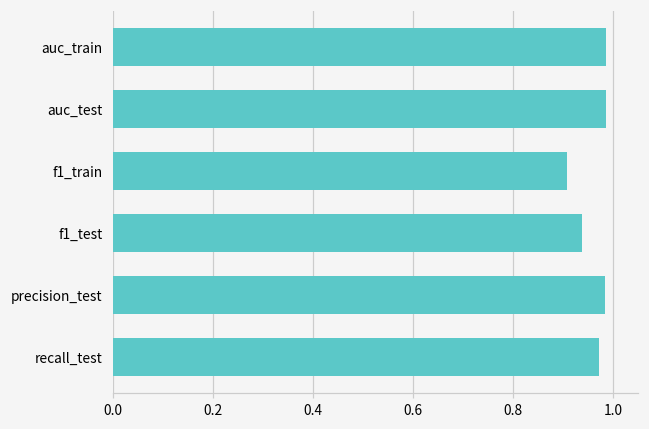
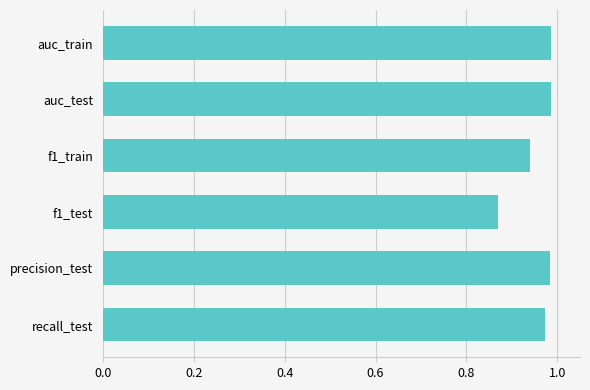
  {
    "auc_train": 0.99,
    "auc_test": 0.99,
-   "f1_train": 0.91,
-   "f1_test": 0.94,
+   "f1_train": 0.94,
+   "f1_test": 0.87,
    "precision_test": 0.98,
    "recall_test": 0.97
  }
